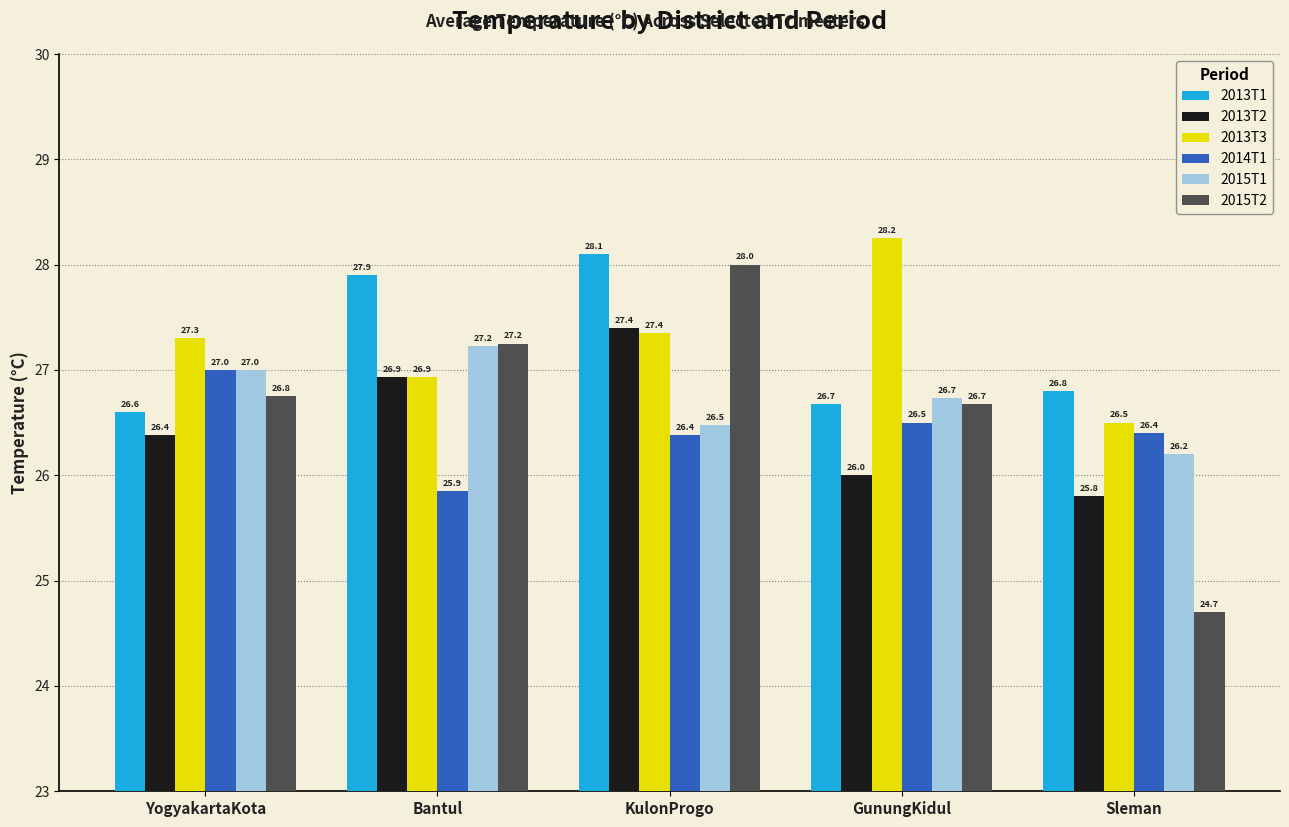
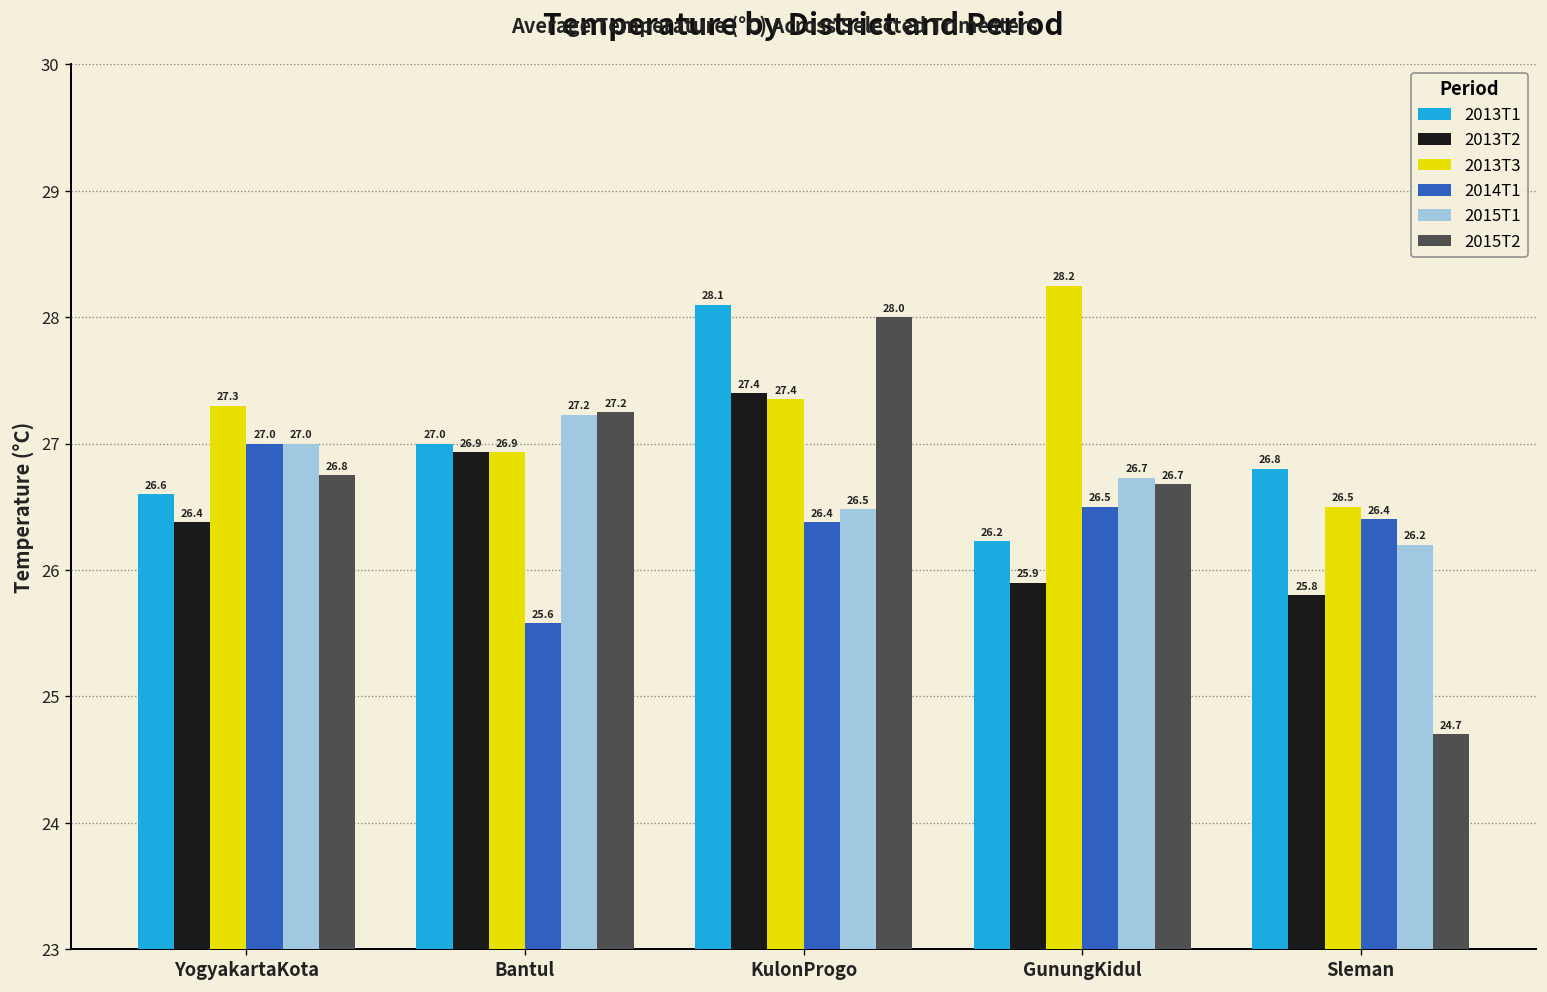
  {
    "2013T1": {
      "YogyakartaKota": 26.6,
-     "Bantul": 27.9,
+     "Bantul": 27.0,
      "KulonProgo": 28.1,
-     "GunungKidul": 26.7,
+     "GunungKidul": 26.2,
      "Sleman": 26.8
    },
    "2013T2": {
      "YogyakartaKota": 26.4,
      "Bantul": 26.9,
      "KulonProgo": 27.4,
-     "GunungKidul": 26.0,
+     "GunungKidul": 25.9,
      "Sleman": 25.8
    },
    "2013T3": {
      "YogyakartaKota": 27.3,
      "Bantul": 26.9,
      "KulonProgo": 27.4,
      "GunungKidul": 28.2,
      "Sleman": 26.5
    },
    "2014T1": {
      "YogyakartaKota": 27.0,
-     "Bantul": 25.9,
+     "Bantul": 25.6,
      "KulonProgo": 26.4,
      "GunungKidul": 26.5,
      "Sleman": 26.4
    },
    "2015T1": {
      "YogyakartaKota": 27.0,
      "Bantul": 27.2,
      "KulonProgo": 26.5,
      "GunungKidul": 26.7,
      "Sleman": 26.2
    },
    "2015T2": {
      "YogyakartaKota": 26.8,
      "Bantul": 27.2,
      "KulonProgo": 28.0,
      "GunungKidul": 26.7,
      "Sleman": 24.7
    }
  }
